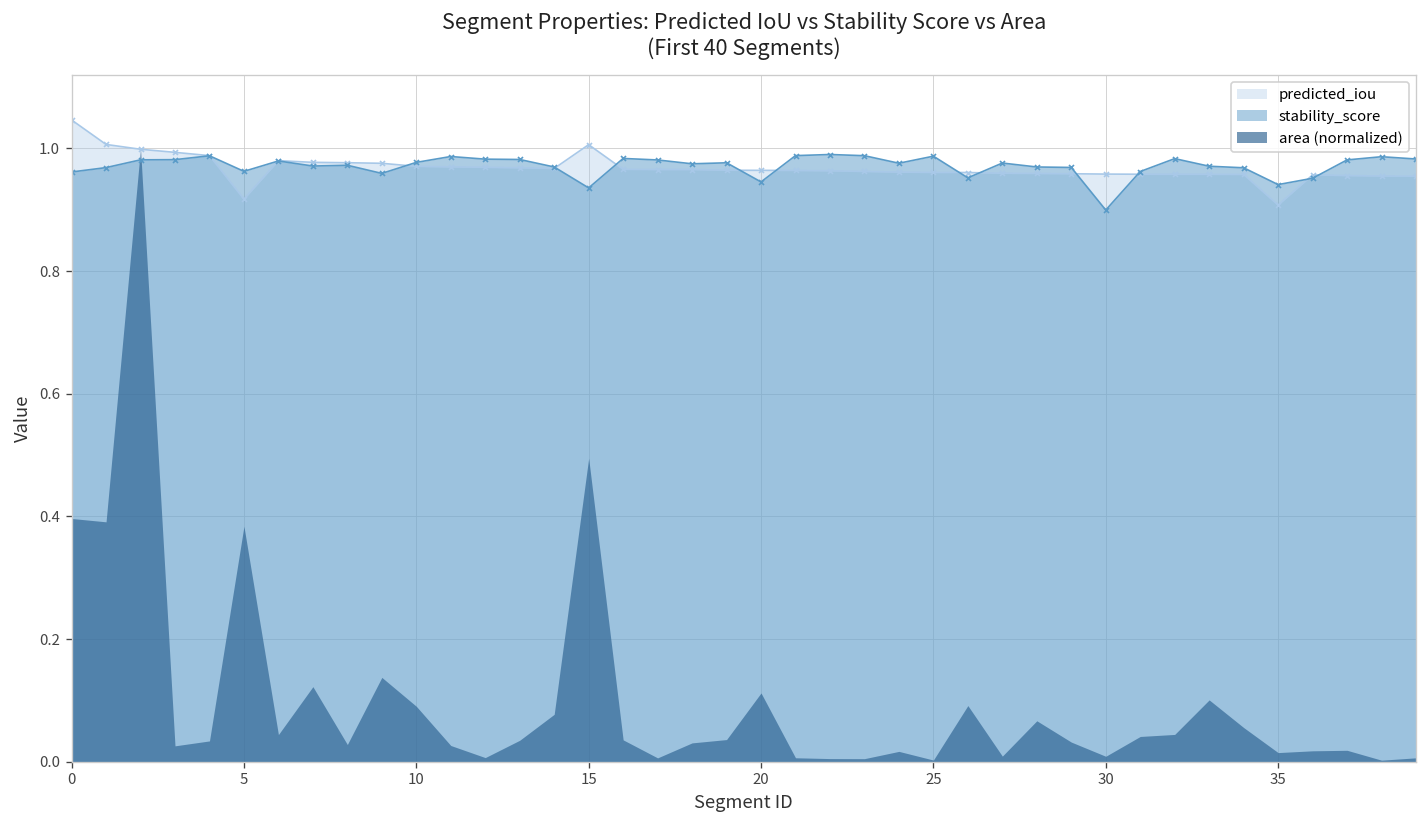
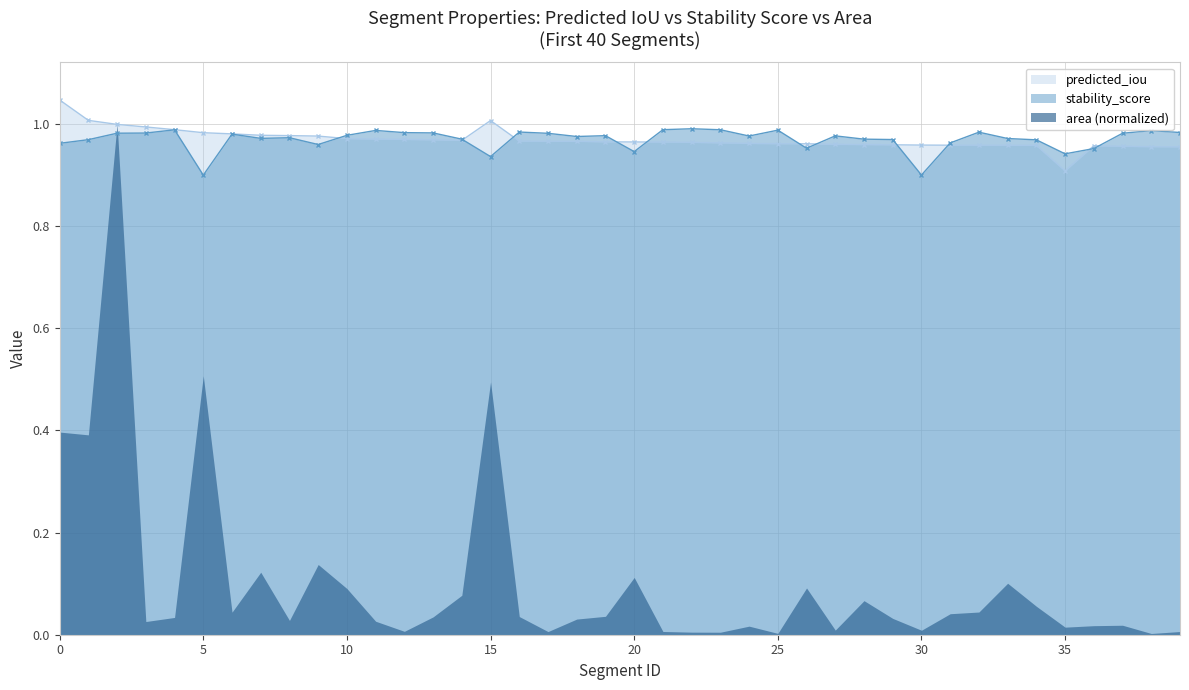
  {
    "predicted_iou": {
      "0": 1.05,
-     "5": 0.92,
+     "5": 0.98,
      "10": 0.97,
      "15": 1.01,
      "20": 0.96,
      "25": 0.96,
      "30": 0.96,
      "35": 0.91
    },
    "stability_score": {
      "0": 0.96,
-     "5": 0.96,
+     "5": 0.90,
      "10": 0.98,
      "15": 0.94,
      "20": 0.95,
      "25": 0.99,
      "30": 0.90,
      "35": 0.94
    },
    "area (normalized)": {
      "0": 0.40,
-     "5": 0.38,
+     "5": 0.51,
      "10": 0.09,
      "15": 0.49,
      "20": 0.11,
      "30": 0.01,
      "35": 0.01
    }
  }
